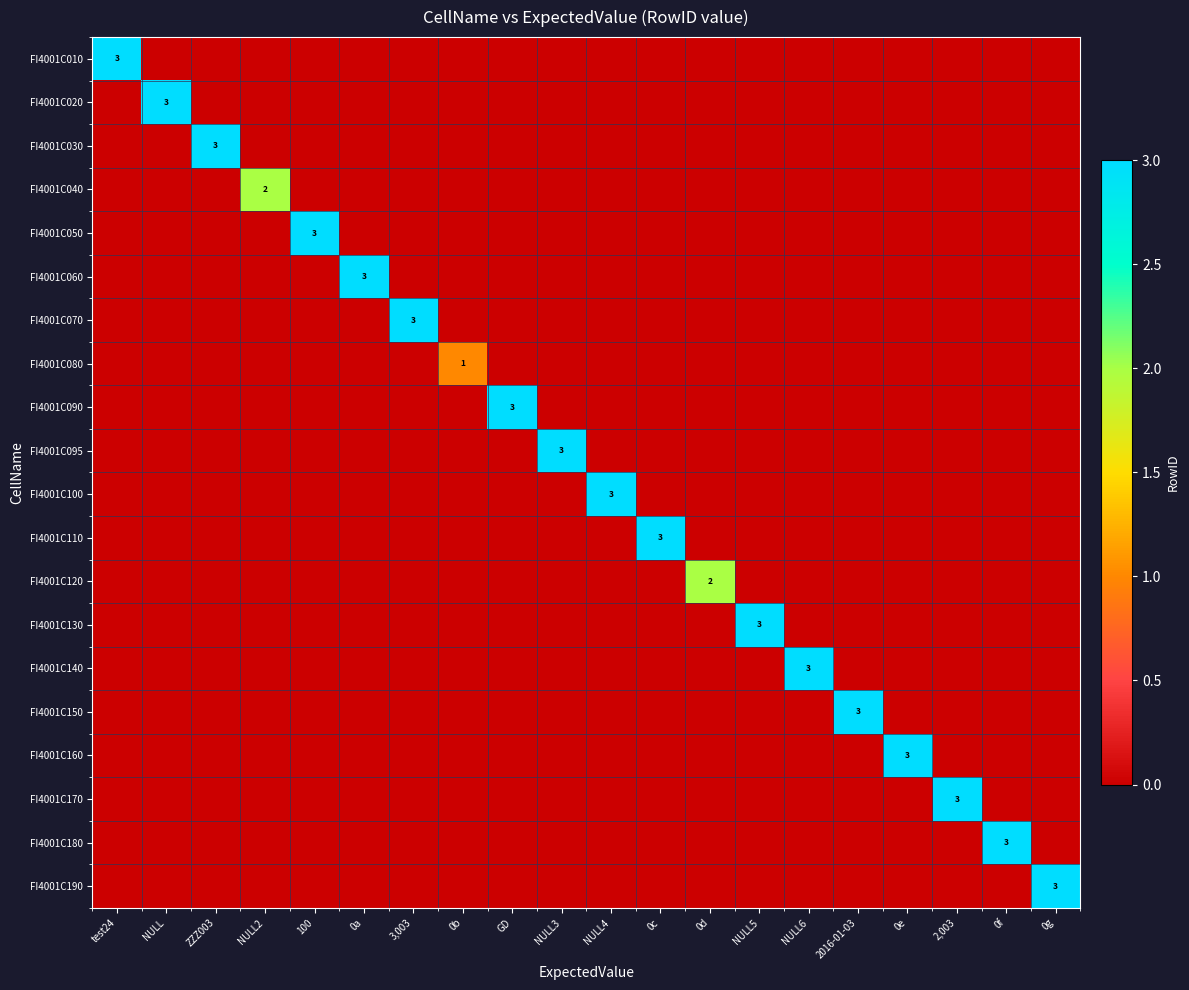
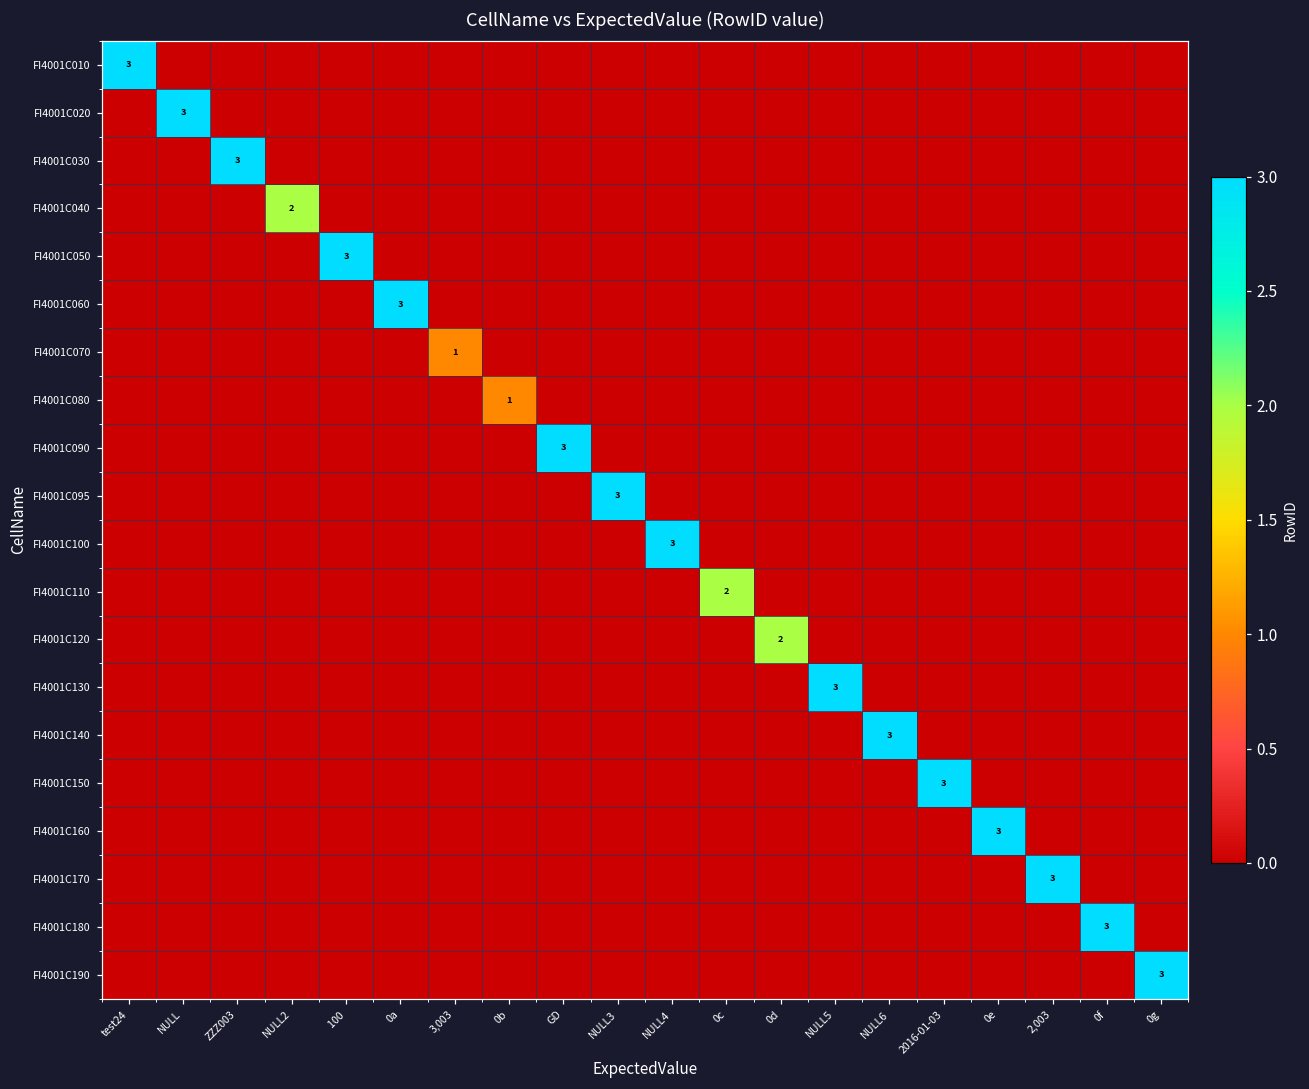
  {
    "FI4001C010": {
      "test24": 3
    },
    "FI4001C020": {
      "NULL": 3
    },
    "FI4001C030": {
      "ZZZ003": 3
    },
    "FI4001C040": {
      "NULL2": 2
    },
    "FI4001C050": {
      "100": 3
    },
    "FI4001C060": {
      "0a": 3
    },
    "FI4001C070": {
-     "3,003": 3
+     "3,003": 1
    },
    "FI4001C080": {
      "0b": 1
    },
    "FI4001C090": {
      "GD": 3
    },
    "FI4001C095": {
      "NULL3": 3
    },
    "FI4001C100": {
      "NULL4": 3
    },
    "FI4001C110": {
-     "0c": 3
+     "0c": 2
    },
    "FI4001C120": {
      "0d": 2
    },
    "FI4001C130": {
      "NULL5": 3
    },
    "FI4001C140": {
      "NULL6": 3
    },
    "FI4001C150": {
      "2016-01-03": 3
    },
    "FI4001C160": {
      "0e": 3
    },
    "FI4001C170": {
      "2,003": 3
    },
    "FI4001C180": {
      "0f": 3
    },
    "FI4001C190": {
      "0g": 3
    }
  }
